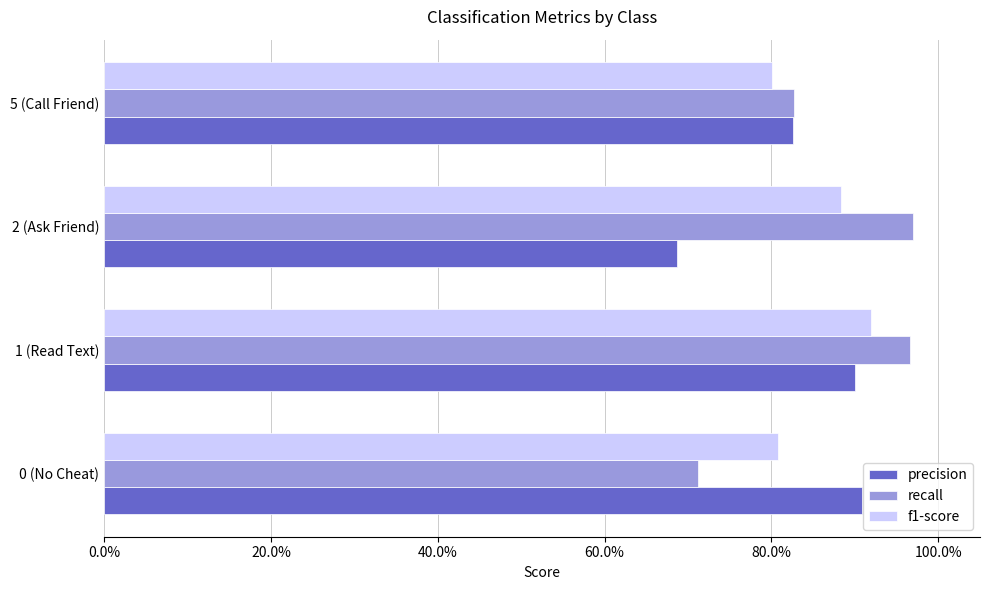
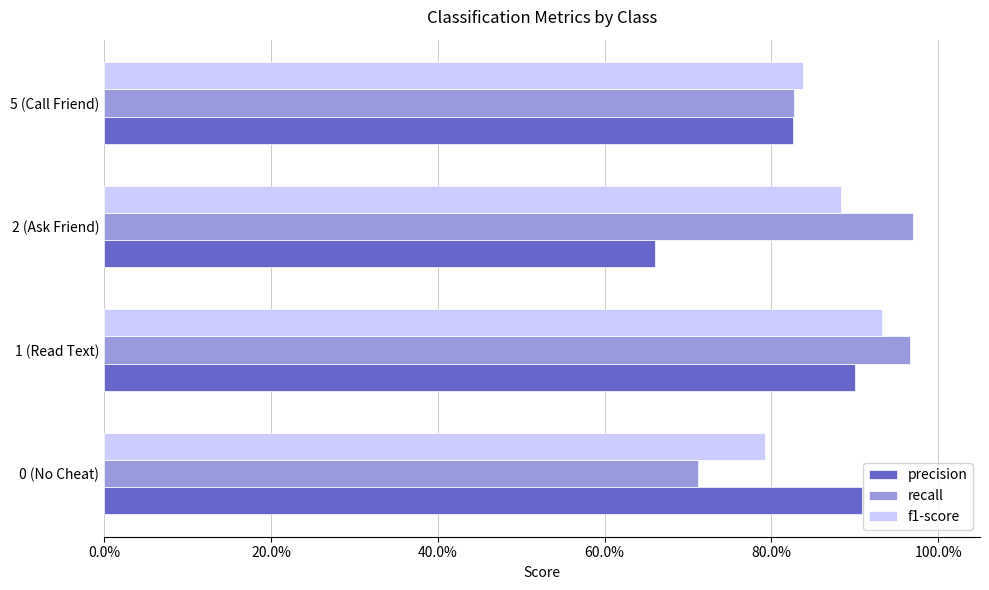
  {
    "precision": {
      "5 (Call Friend)": "83%",
-     "2 (Ask Friend)": "69%",
+     "2 (Ask Friend)": "66%",
      "1 (Read Text)": "90%",
      "0 (No Cheat)": "91%"
    },
    "recall": {
      "5 (Call Friend)": "83%",
      "2 (Ask Friend)": "97%",
      "1 (Read Text)": "97%",
      "0 (No Cheat)": "71%"
    },
    "f1-score": {
-     "5 (Call Friend)": "80%",
+     "5 (Call Friend)": "84%",
      "2 (Ask Friend)": "88%",
-     "1 (Read Text)": "92%",
-     "0 (No Cheat)": "81%"
+     "1 (Read Text)": "93%",
+     "0 (No Cheat)": "79%"
    }
  }
